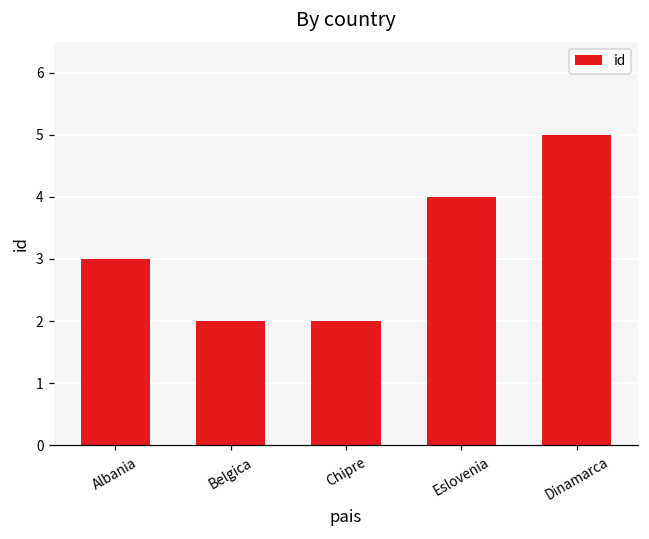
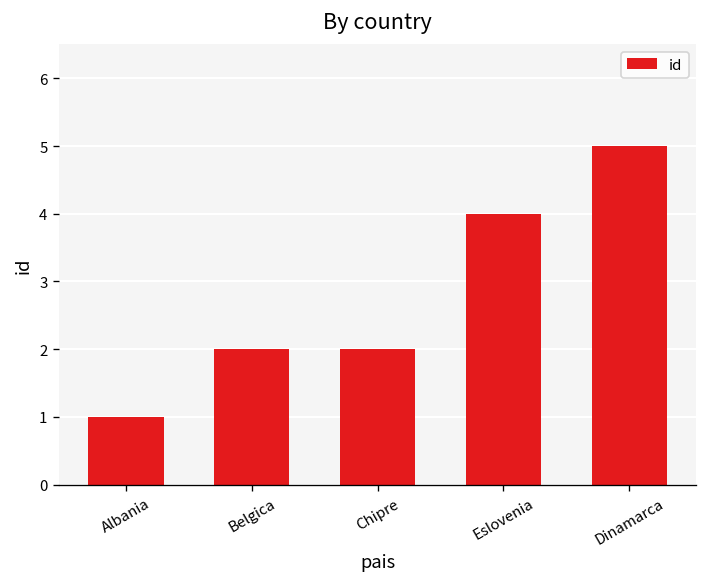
  {
-   "Albania": 3,
+   "Albania": 1,
    "Belgica": 2,
    "Chipre": 2,
    "Eslovenia": 4,
    "Dinamarca": 5
  }
